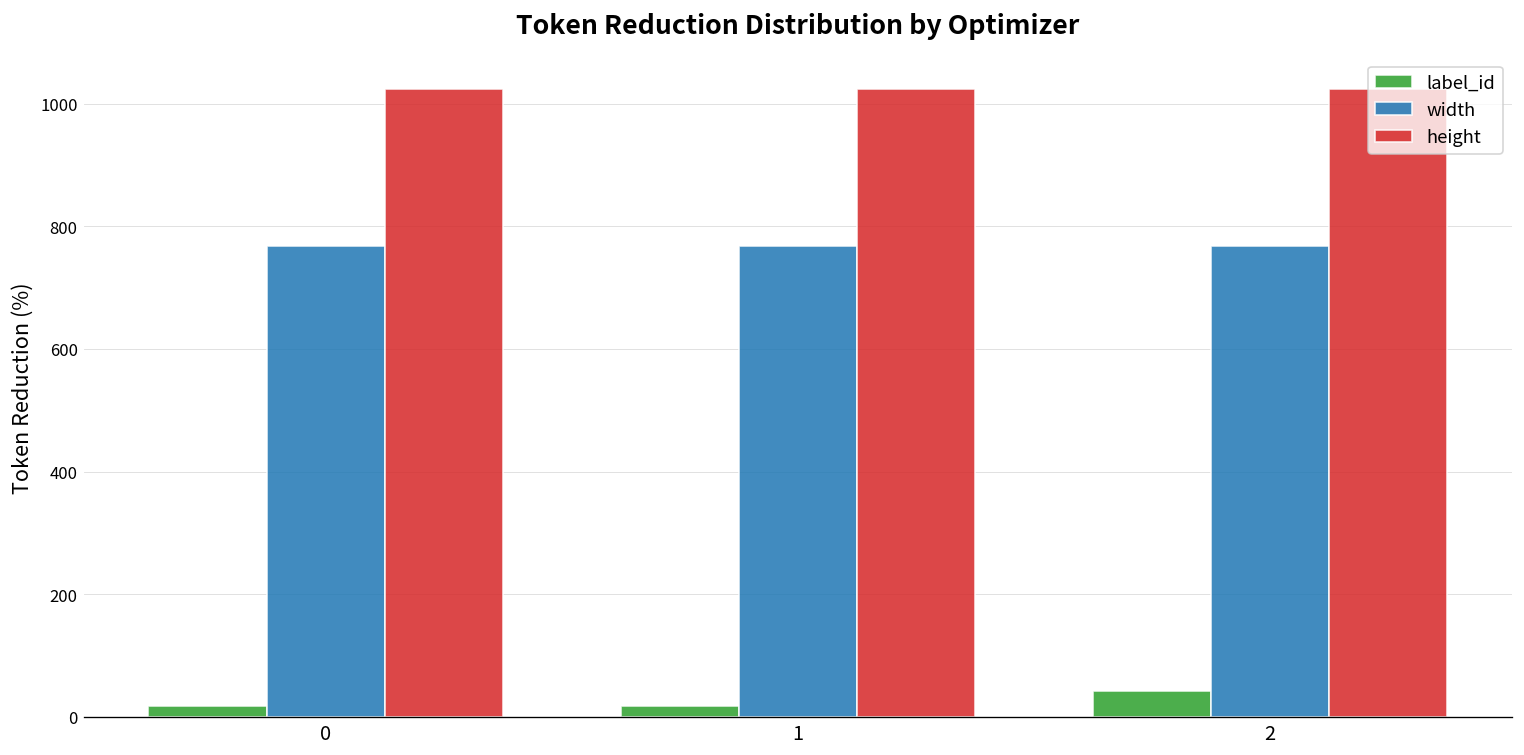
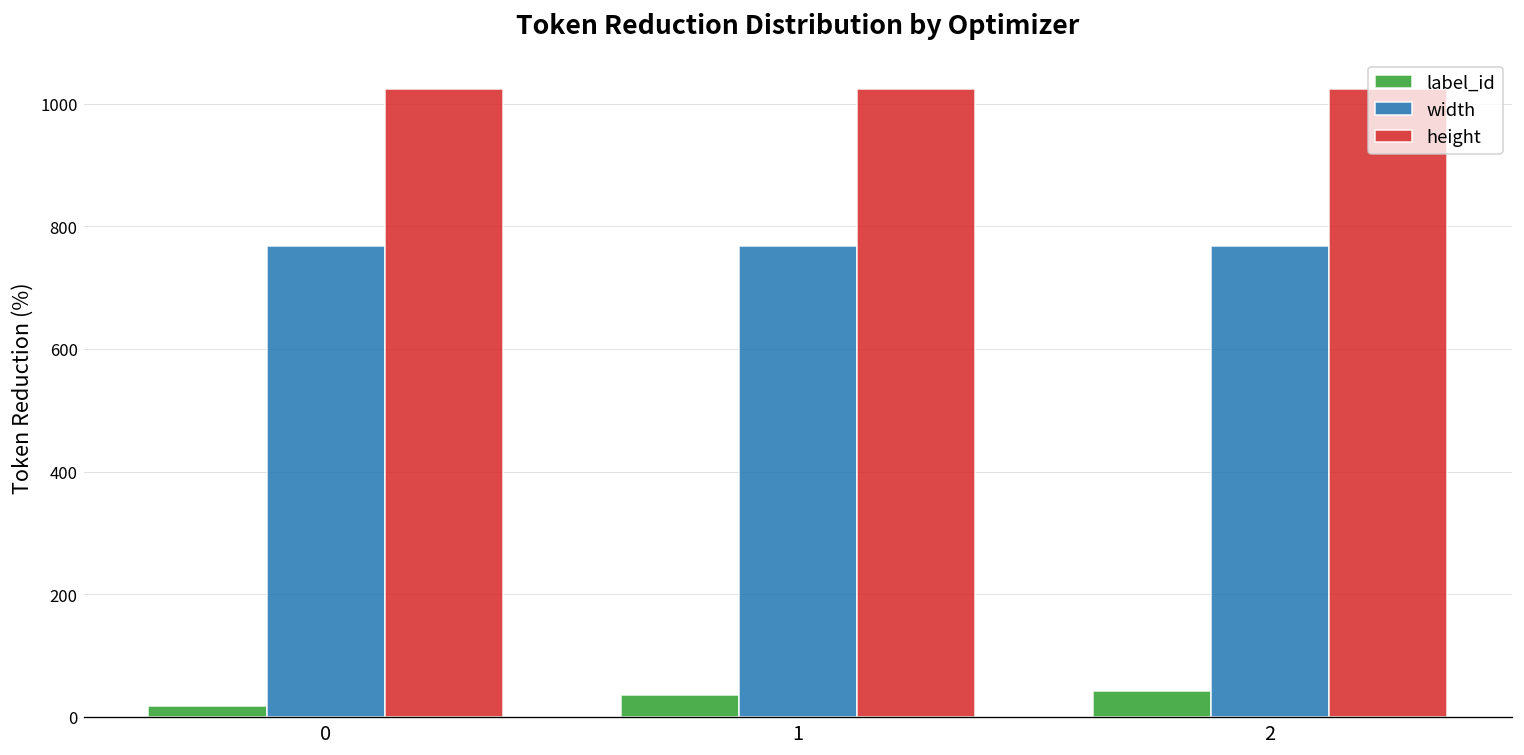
  {
    "label_id": {
      "0": 20,
-     "1": 20,
+     "1": 40,
      "2": 40
    },
    "width": {
      "0": 770,
      "1": 770,
      "2": 770
    },
    "height": {
      "0": 1020,
      "1": 1020
    }
  }
